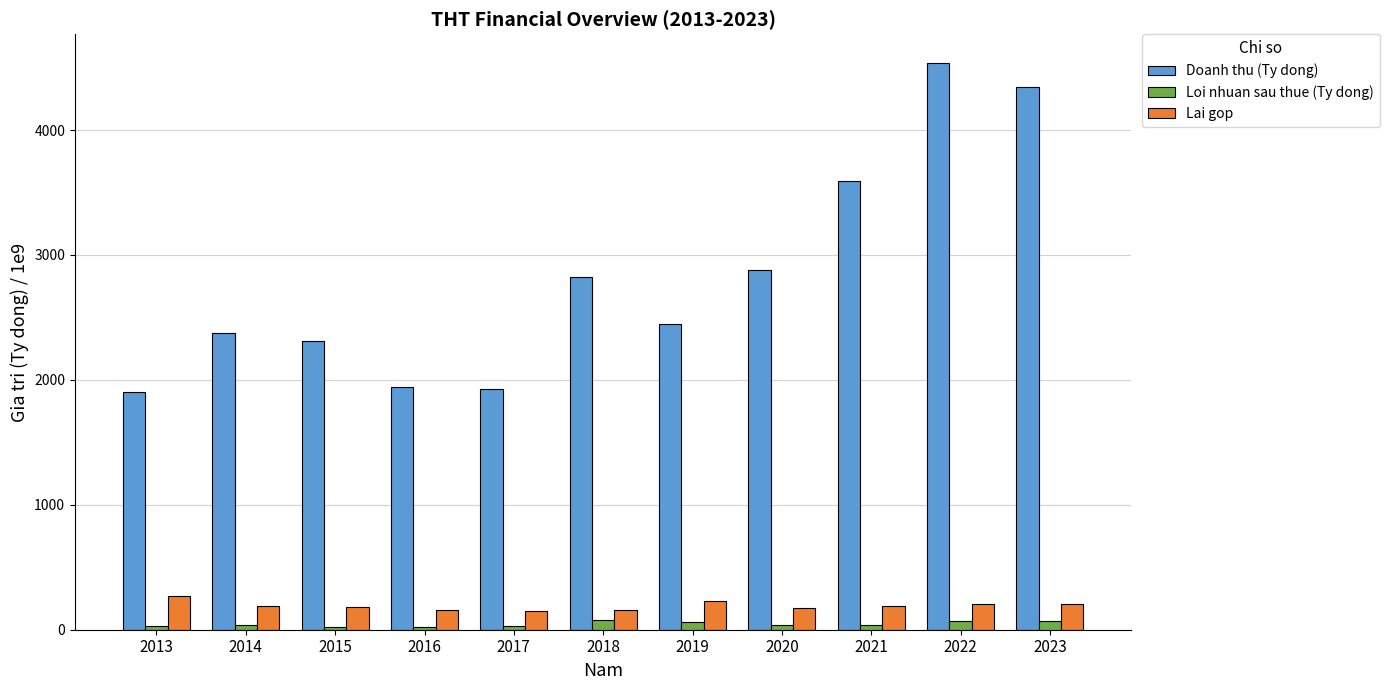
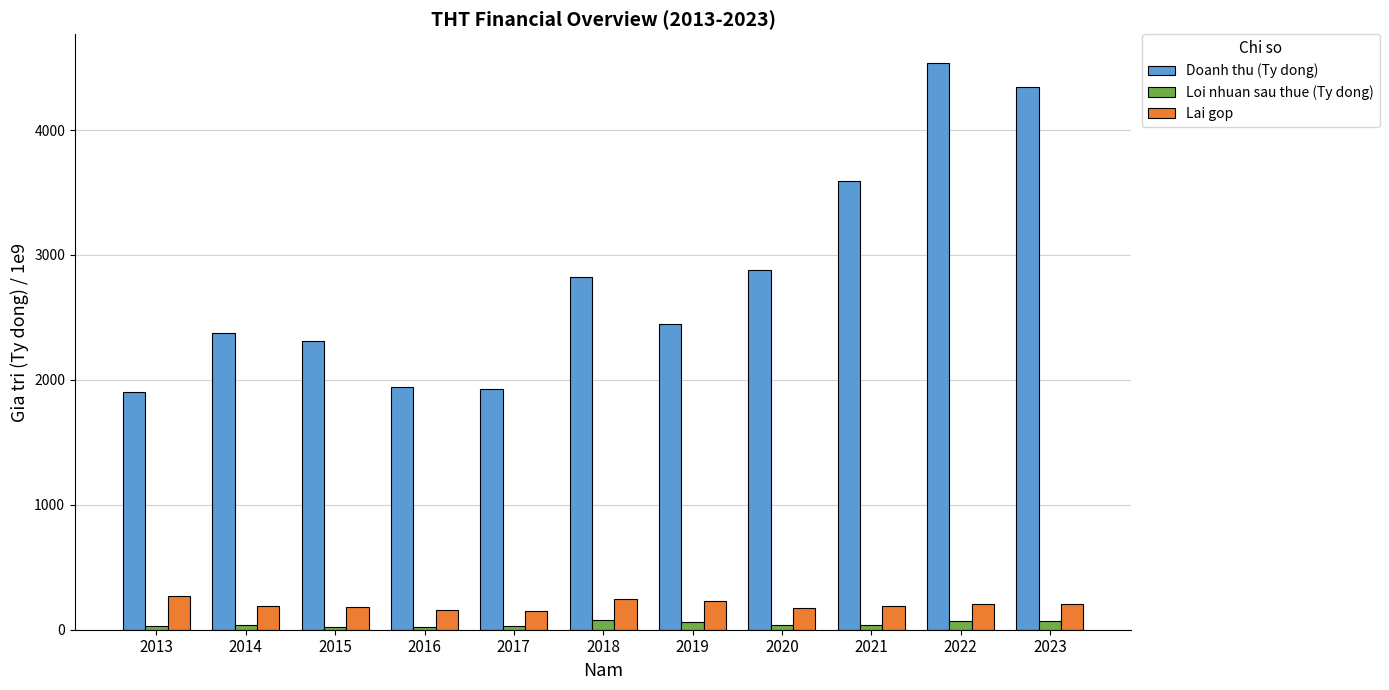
  {
    "Doanh thu (Ty dong)": {
      "2013": 1910,
      "2014": 2370,
      "2015": 2310,
      "2016": 1940,
      "2017": 1930,
      "2018": 2820,
      "2019": 2450,
      "2020": 2880,
      "2021": 3590,
      "2022": 4540,
      "2023": 4340
    },
    "Loi nhuan sau thue (Ty dong)": {
      "2013": 30,
      "2014": 40,
      "2015": 30,
      "2016": 20,
      "2017": 30,
      "2018": 80,
      "2019": 70,
      "2020": 40,
      "2021": 40,
      "2022": 70,
      "2023": 70
    },
    "Lai gop": {
      "2013": 270,
      "2014": 190,
      "2015": 180,
      "2016": 160,
      "2017": 150,
-     "2018": 160,
+     "2018": 240,
      "2019": 230,
      "2020": 180,
      "2021": 190,
      "2022": 200,
      "2023": 210
    }
  }
